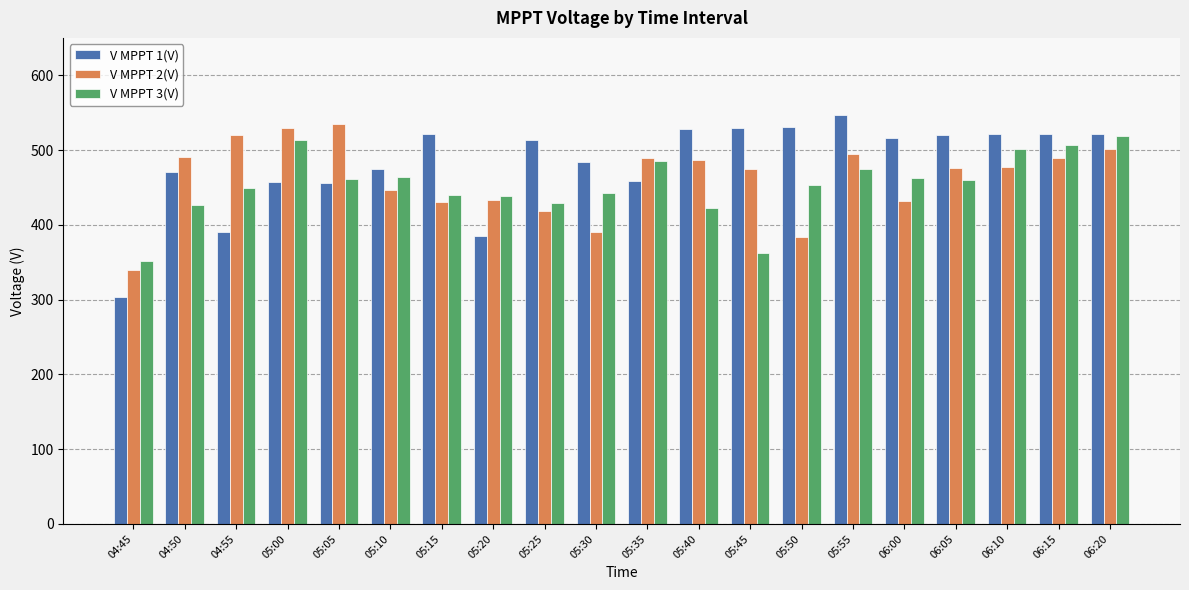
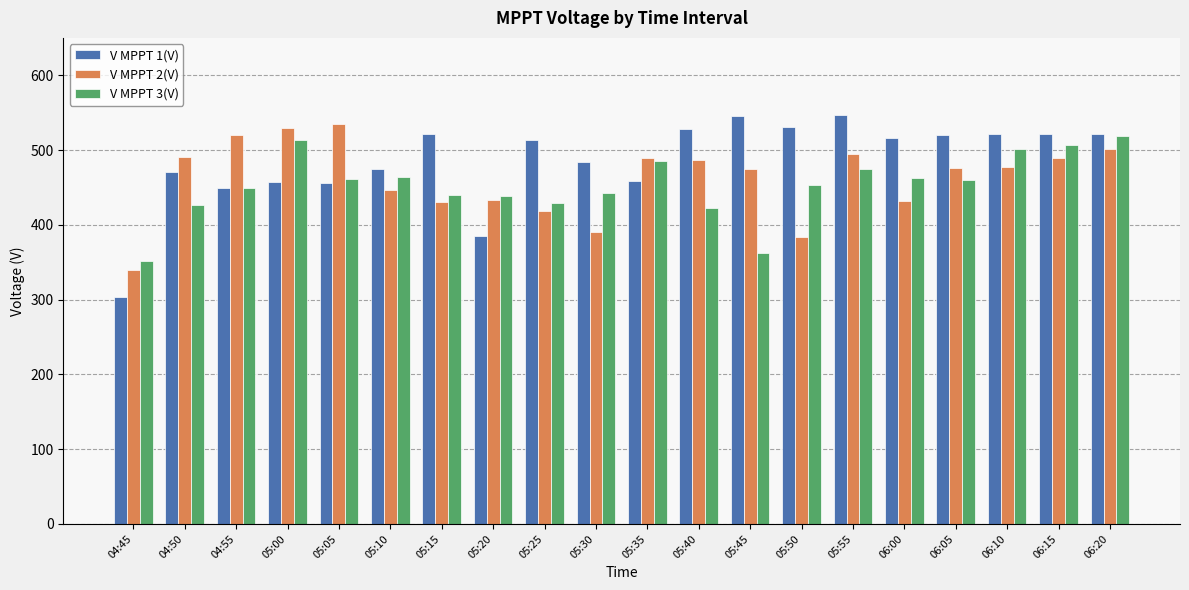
  {
    "V MPPT 1(V)": {
      "04:45": 300,
      "04:50": 470,
-     "04:55": 390,
+     "04:55": 450,
      "05:00": 460,
      "05:05": 460,
      "05:10": 470,
      "05:15": 520,
      "05:20": 390,
      "05:25": 510,
      "05:30": 480,
      "05:35": 460,
      "05:40": 530,
-     "05:45": 530,
+     "05:45": 550,
      "05:50": 530,
      "05:55": 550,
      "06:00": 520,
      "06:05": 520,
      "06:10": 520,
      "06:15": 520,
      "06:20": 520
    },
    "V MPPT 2(V)": {
      "04:45": 340,
      "04:50": 490,
      "04:55": 520,
      "05:00": 530,
      "05:05": 540,
      "05:10": 450,
      "05:15": 430,
      "05:20": 430,
      "05:25": 420,
      "05:30": 390,
      "05:35": 490,
      "05:40": 490,
      "05:45": 470,
      "05:50": 380,
      "05:55": 500,
      "06:00": 430,
      "06:05": 480,
      "06:10": 480,
      "06:15": 490,
      "06:20": 500
    },
    "V MPPT 3(V)": {
      "04:45": 350,
      "04:50": 430,
      "04:55": 450,
      "05:00": 510,
      "05:05": 460,
      "05:10": 460,
      "05:15": 440,
      "05:20": 440,
      "05:25": 430,
      "05:30": 440,
      "05:35": 490,
      "05:40": 420,
      "05:45": 360,
      "05:50": 450,
      "05:55": 470,
      "06:00": 460,
      "06:05": 460,
      "06:10": 500,
      "06:15": 510,
      "06:20": 520
    }
  }
